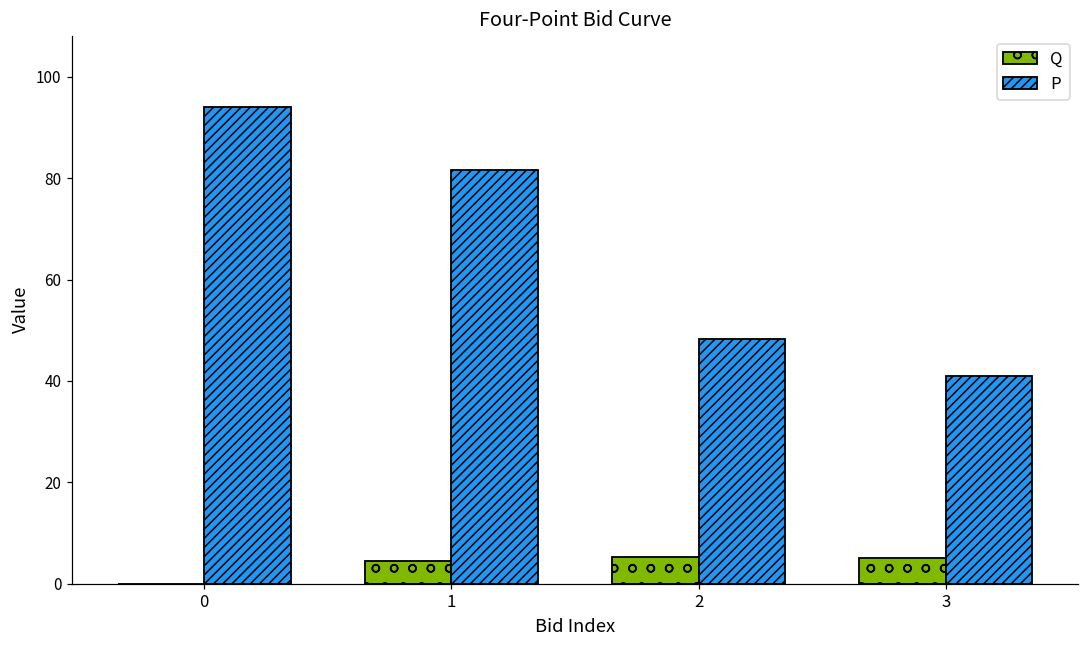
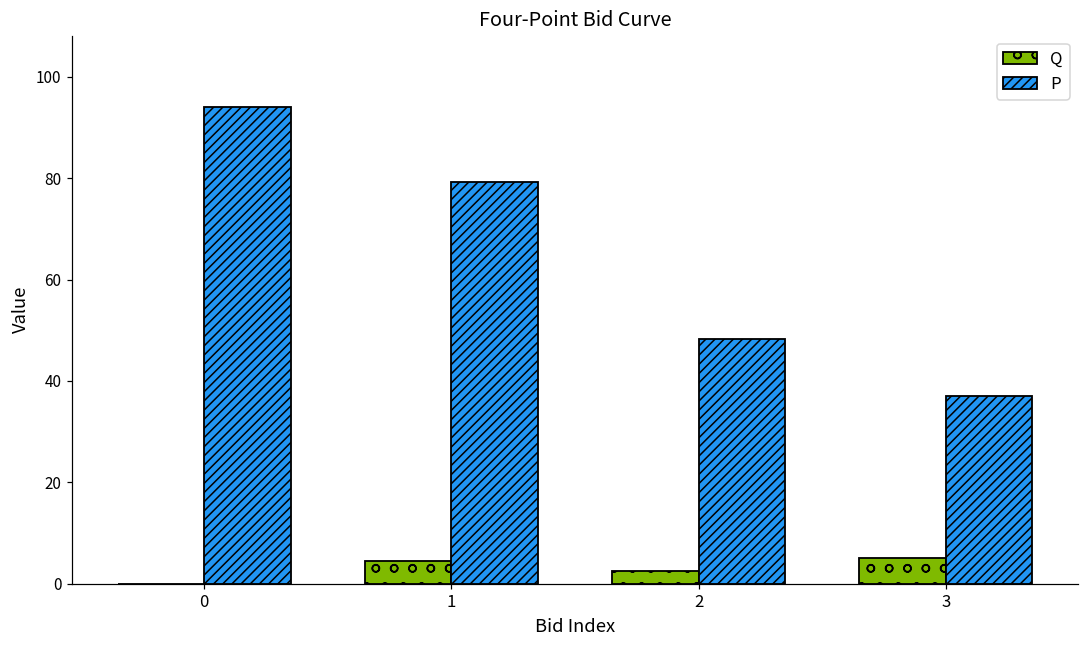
  {
    "Q": {
      "0": 0,
      "1": 5,
-     "2": 5,
+     "2": 3,
      "3": 5
    },
    "P": {
      "0": 94,
-     "1": 82,
+     "1": 79,
      "2": 48,
-     "3": 41
+     "3": 37
    }
  }
